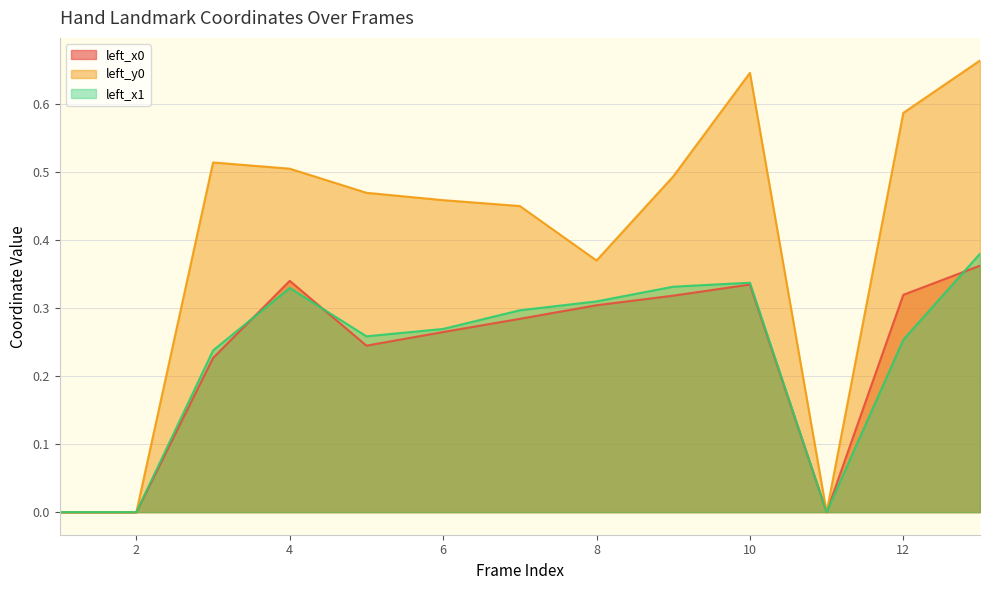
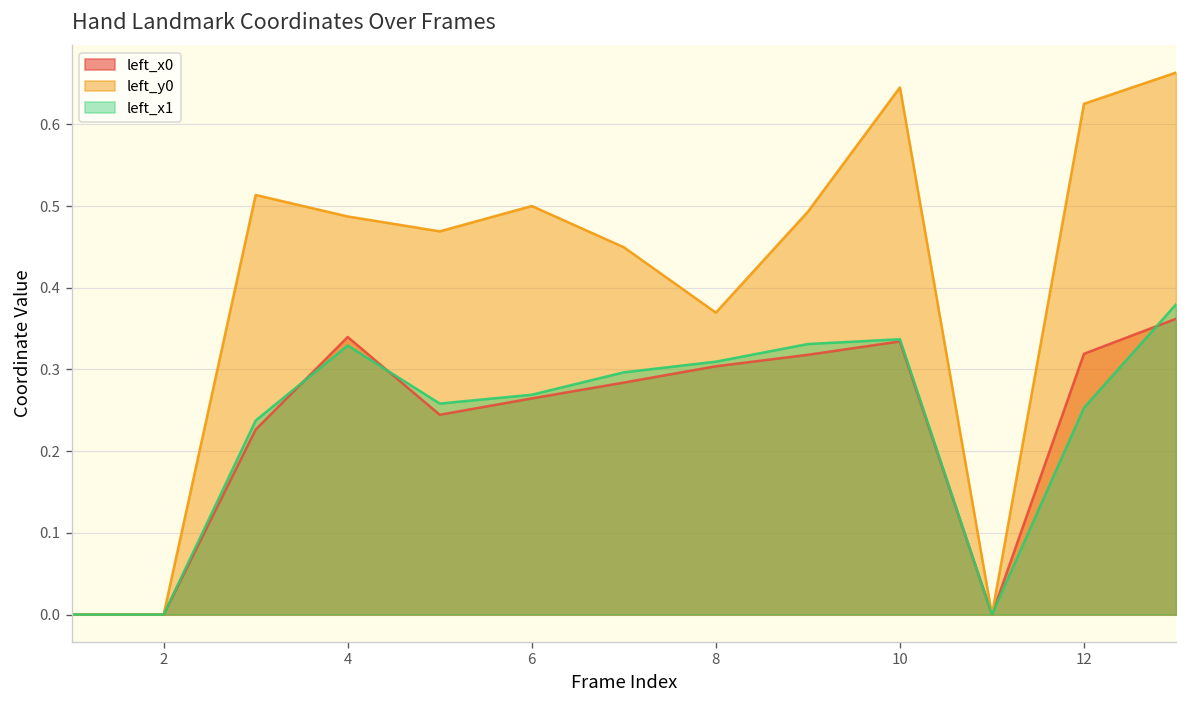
  {
    "left_x0": {
      "4": 0.34,
      "6": 0.26,
      "8": 0.30,
      "12": 0.32
    },
    "left_y0": {
-     "4": 0.50,
-     "6": 0.46,
+     "4": 0.49,
+     "6": 0.50,
      "8": 0.37,
      "10": 0.65,
-     "12": 0.59
+     "12": 0.63
    },
    "left_x1": {
      "4": 0.33,
      "6": 0.27,
      "8": 0.31,
      "12": 0.25
    }
  }
